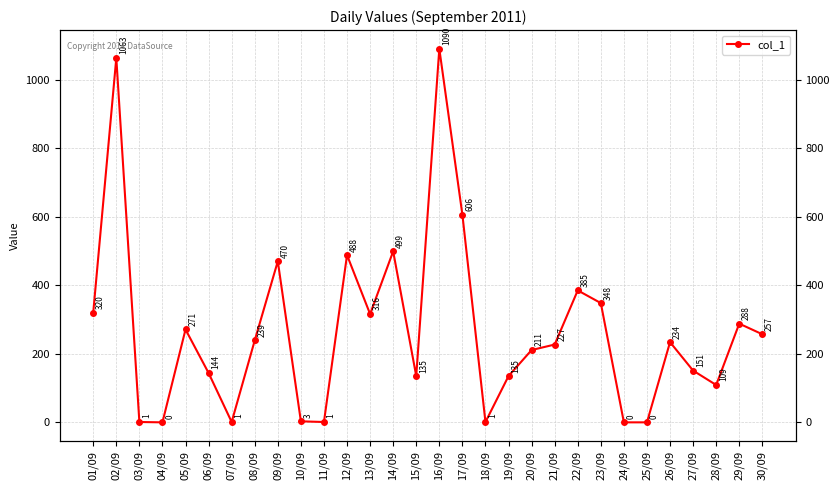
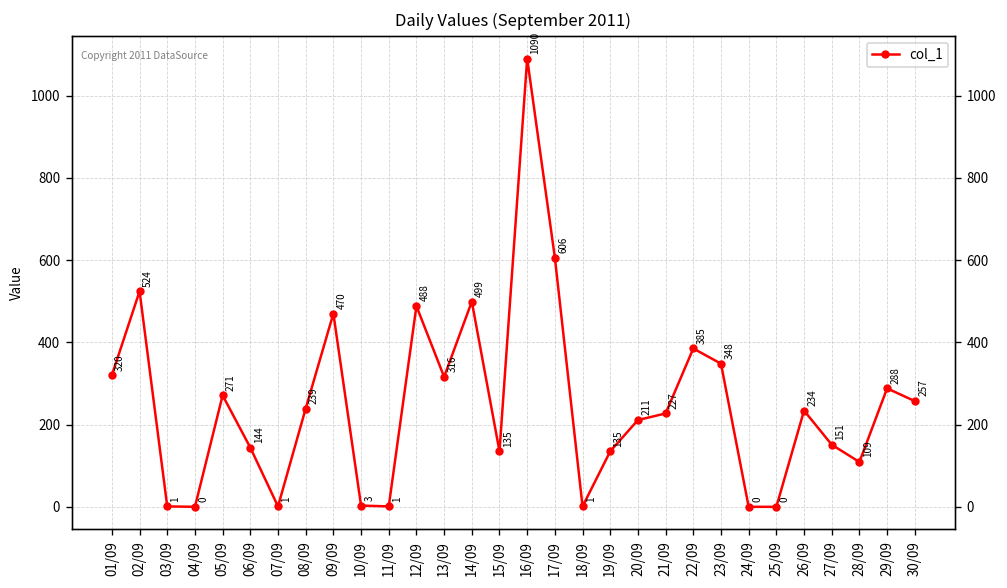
  {
    "01/09": 320,
-   "02/09": 1063,
+   "02/09": 524,
    "03/09": 1,
    "04/09": 0,
    "05/09": 271,
    "06/09": 144,
    "07/09": 1,
    "08/09": 239,
    "09/09": 470,
    "10/09": 3,
    "11/09": 1,
    "12/09": 488,
    "13/09": 316,
    "14/09": 499,
    "15/09": 135,
    "16/09": 1090,
    "17/09": 606,
    "18/09": 1,
    "19/09": 135,
    "20/09": 211,
    "21/09": 227,
    "22/09": 385,
    "23/09": 348,
    "24/09": 0,
    "25/09": 0,
    "26/09": 234,
    "27/09": 151,
    "28/09": 109,
    "29/09": 288,
    "30/09": 257
  }
